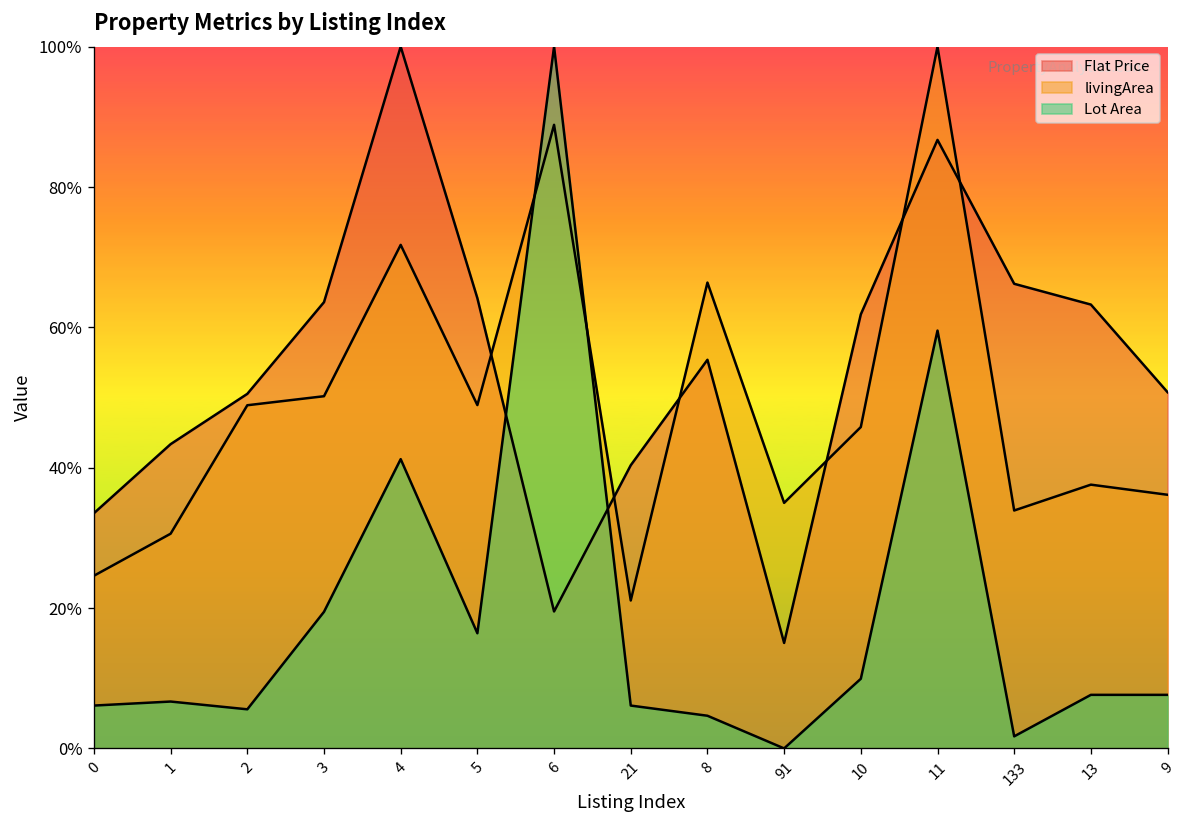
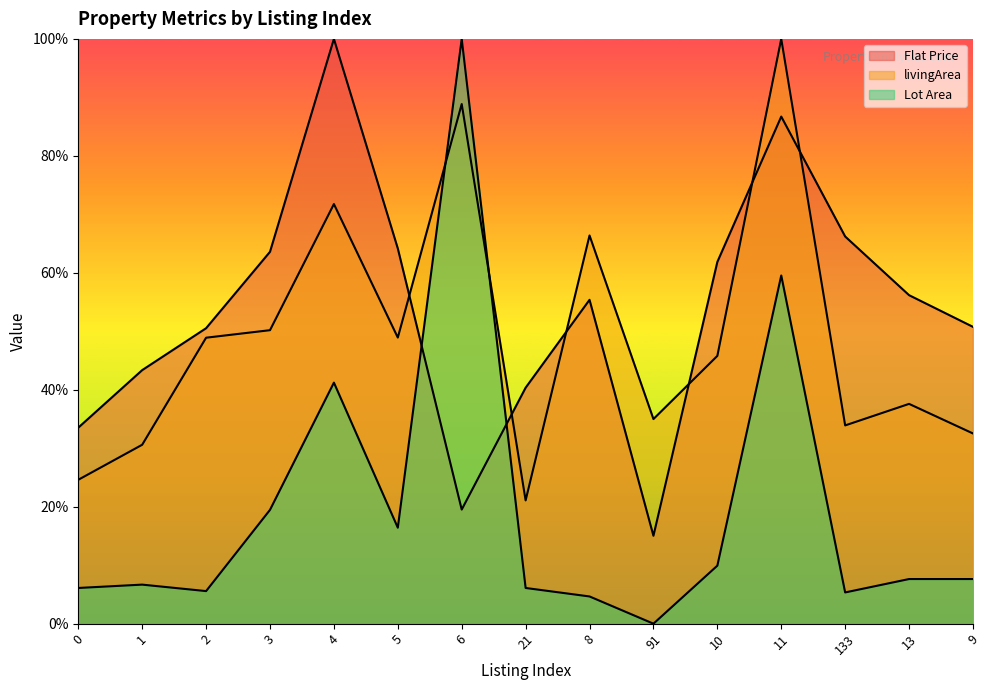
  {
    "Flat Price": {
      "0": "34%",
      "1": "43%",
      "2": "51%",
      "3": "64%",
      "4": "100%",
      "5": "64%",
      "6": "20%",
      "21": "40%",
      "8": "55%",
      "91": "15%",
      "10": "62%",
      "11": "87%",
      "133": "66%",
-     "13": "63%",
+     "13": "56%",
      "9": "51%"
    },
    "livingArea": {
      "0": "25%",
      "1": "31%",
      "2": "49%",
      "3": "50%",
      "4": "72%",
      "5": "49%",
      "6": "89%",
      "21": "21%",
      "8": "66%",
      "91": "35%",
      "10": "46%",
      "11": "100%",
      "133": "34%",
      "13": "38%",
-     "9": "36%"
+     "9": "33%"
    },
    "Lot Area": {
      "0": "6%",
      "1": "7%",
      "2": "6%",
      "3": "19%",
      "4": "41%",
      "5": "16%",
      "6": "100%",
      "21": "6%",
      "8": "5%",
      "91": "0%",
      "10": "10%",
      "11": "60%",
-     "133": "2%",
+     "133": "5%",
      "13": "8%",
      "9": "8%"
    }
  }
